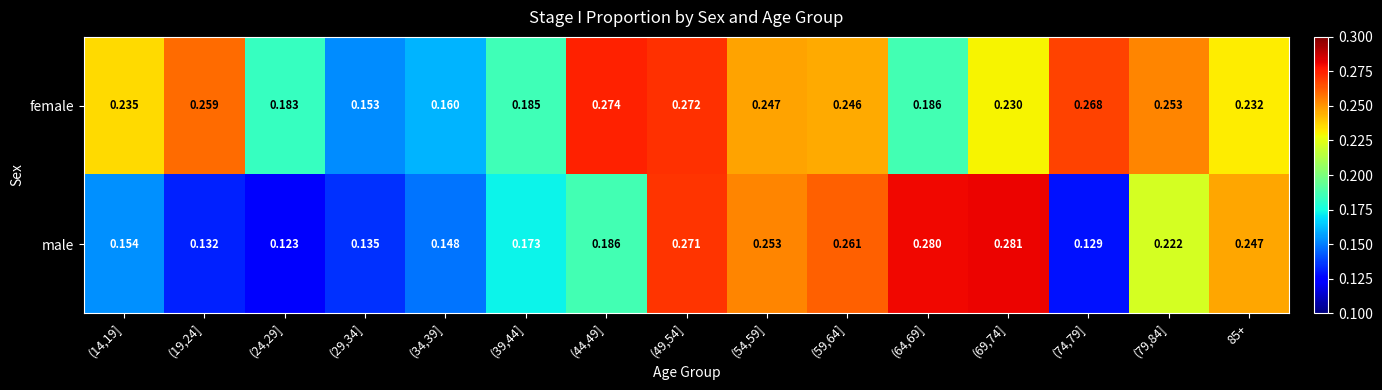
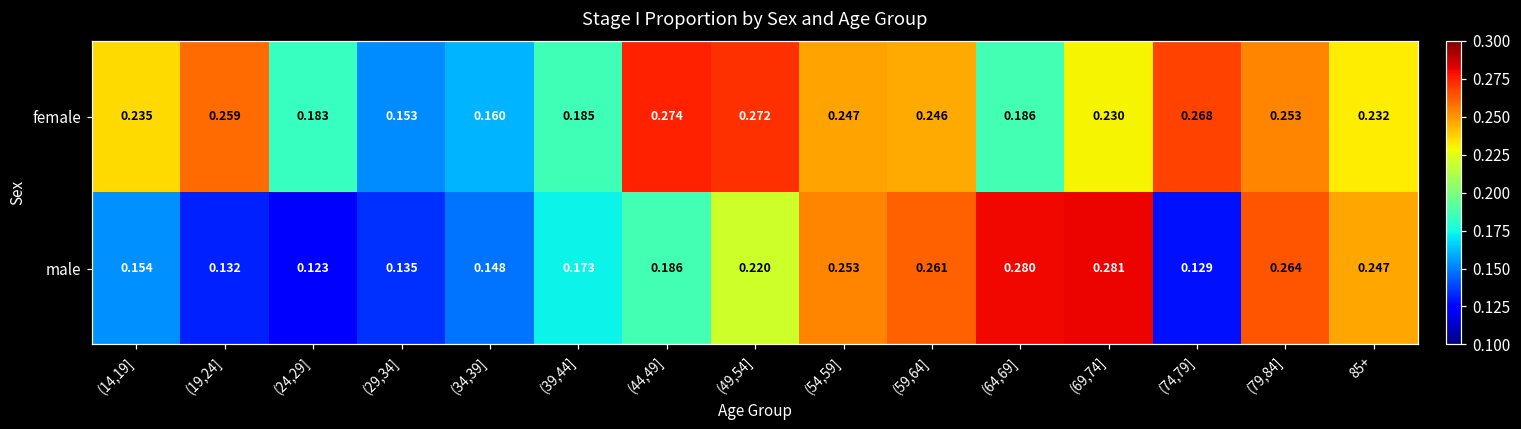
  {
    "female": {
      "(14,19]": 0.235,
      "(19,24]": 0.259,
      "(24,29]": 0.183,
      "(29,34]": 0.153,
      "(34,39]": 0.160,
      "(39,44]": 0.185,
      "(44,49]": 0.274,
      "(49,54]": 0.272,
      "(54,59]": 0.247,
      "(59,64]": 0.246,
      "(64,69]": 0.186,
      "(69,74]": 0.230,
      "(74,79]": 0.268,
      "(79,84]": 0.253,
      "85+": 0.232
    },
    "male": {
      "(14,19]": 0.154,
      "(19,24]": 0.132,
      "(24,29]": 0.123,
      "(29,34]": 0.135,
      "(34,39]": 0.148,
      "(39,44]": 0.173,
      "(44,49]": 0.186,
-     "(49,54]": 0.271,
+     "(49,54]": 0.220,
      "(54,59]": 0.253,
      "(59,64]": 0.261,
      "(64,69]": 0.280,
      "(69,74]": 0.281,
      "(74,79]": 0.129,
-     "(79,84]": 0.222,
+     "(79,84]": 0.264,
      "85+": 0.247
    }
  }
